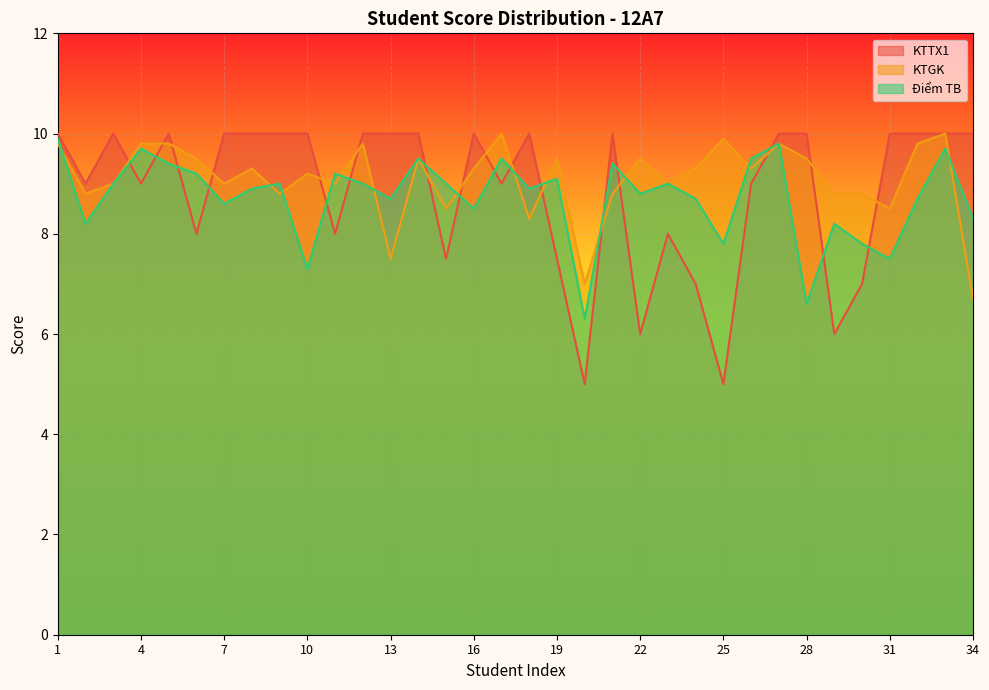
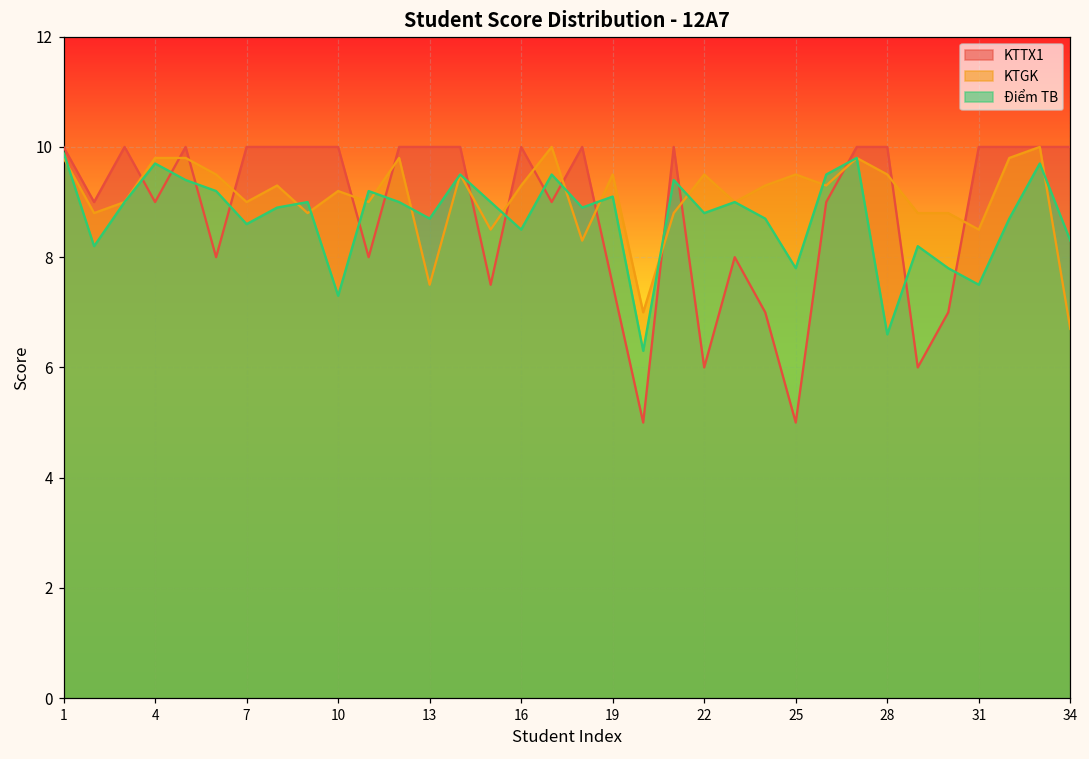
  {
    "KTTX1": {
      "1": 10.0,
      "4": 9.0,
      "7": 10.0,
      "10": 10.0,
      "13": 10.0,
      "16": 10.0,
      "19": 7.5,
      "22": 6.0,
      "25": 5.0,
      "28": 10.0,
      "31": 10.0,
      "34": 10.0
    },
    "KTGK": {
      "1": 9.8,
      "4": 9.8,
      "7": 9.0,
      "10": 9.2,
      "13": 7.5,
      "16": 9.3,
      "19": 9.5,
      "22": 9.5,
-     "25": 9.9,
+     "25": 9.5,
      "28": 9.5,
      "31": 8.5,
      "34": 6.7
    },
    "Điểm TB": {
      "1": 9.9,
      "4": 9.7,
      "7": 8.6,
      "10": 7.3,
      "13": 8.7,
      "16": 8.5,
      "19": 9.1,
      "22": 8.8,
      "25": 7.8,
      "28": 6.6,
      "31": 7.5,
      "34": 8.3
    }
  }
